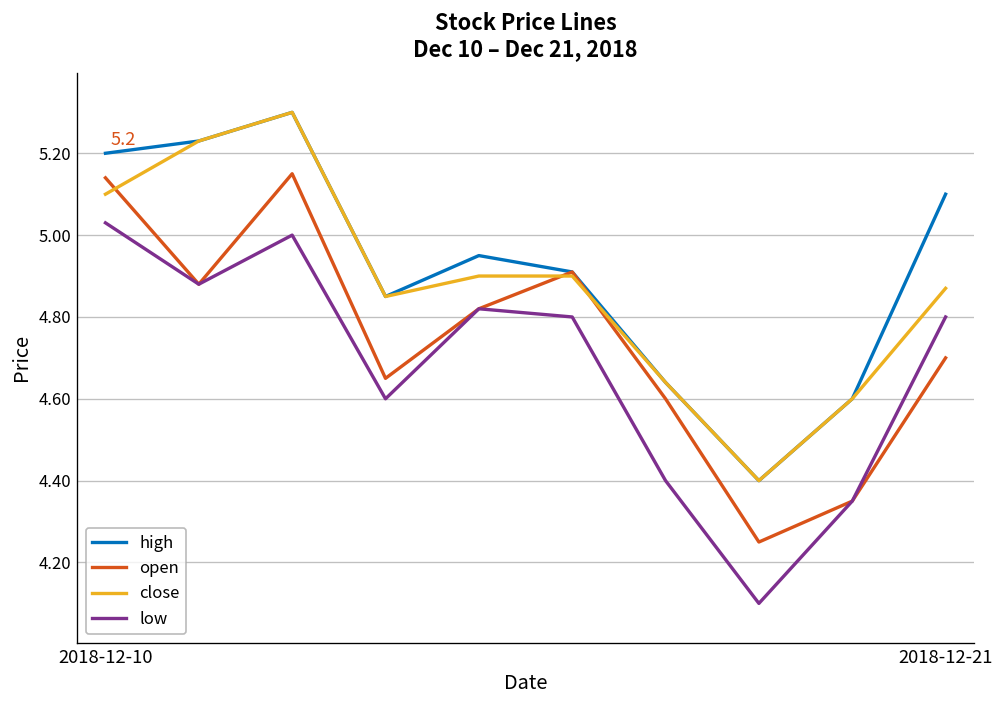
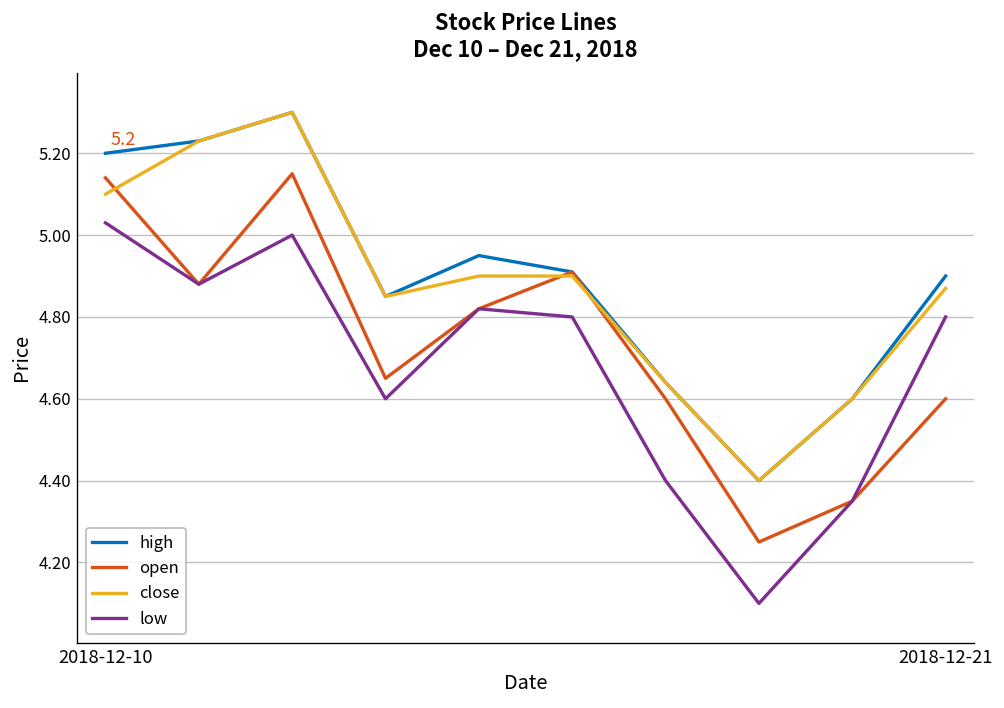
  {
    "high": {
-     "2018-12-21": 5.1
+     "2018-12-21": 4.9
    },
    "open": {
      "2018-12-10": 5.14,
-     "2018-12-21": 4.7
+     "2018-12-21": 4.6
    },
    "close": {
      "2018-12-10": 5.1,
      "2018-12-21": 4.87
    },
    "low": {
      "2018-12-10": 5.03,
      "2018-12-21": 4.8
    }
  }
